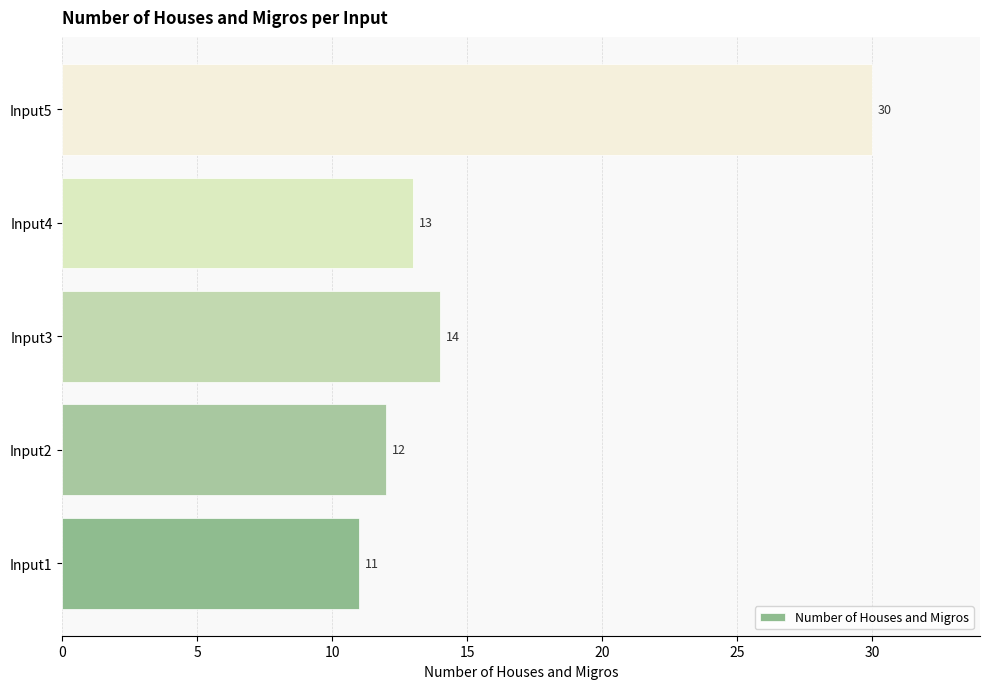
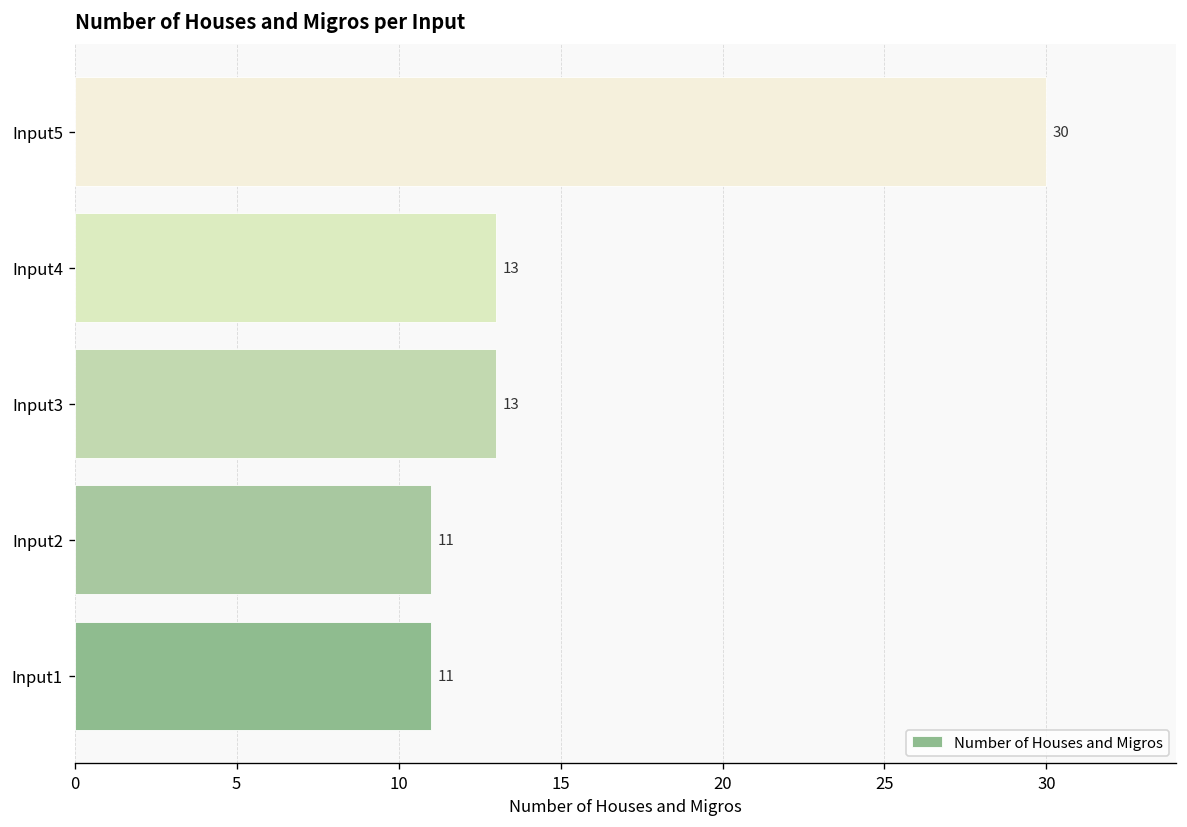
  {
    "Input5": 30,
    "Input4": 13,
-   "Input3": 14,
-   "Input2": 12,
+   "Input3": 13,
+   "Input2": 11,
    "Input1": 11
  }
